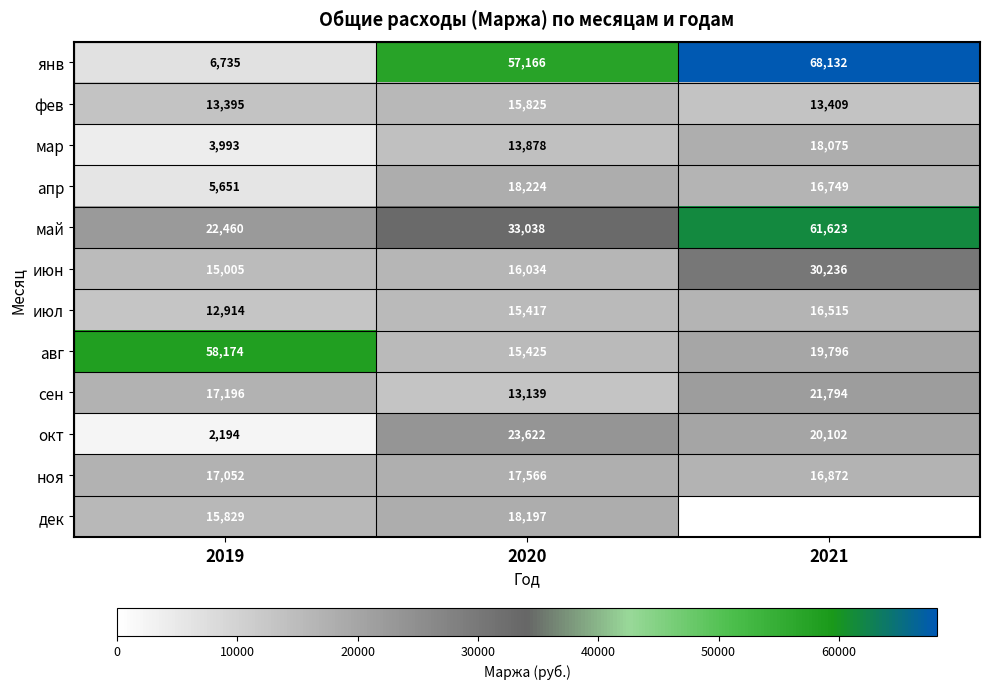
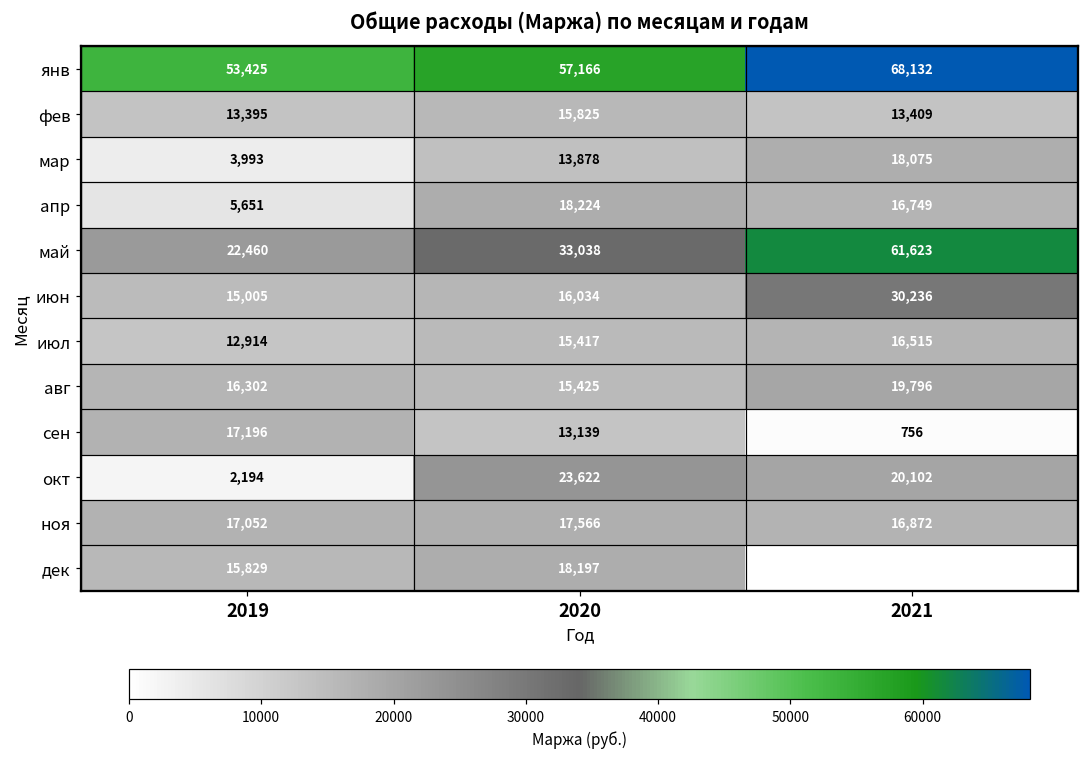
  {
    "янв": {
-     "2019": "6,735",
+     "2019": "53,425",
      "2020": "57,166",
      "2021": "68,132"
    },
    "фев": {
      "2019": "13,395",
      "2020": "15,825",
      "2021": "13,409"
    },
    "мар": {
      "2019": "3,993",
      "2020": "13,878",
      "2021": "18,075"
    },
    "апр": {
      "2019": "5,651",
      "2020": "18,224",
      "2021": "16,749"
    },
    "май": {
      "2019": "22,460",
      "2020": "33,038",
      "2021": "61,623"
    },
    "июн": {
      "2019": "15,005",
      "2020": "16,034",
      "2021": "30,236"
    },
    "июл": {
      "2019": "12,914",
      "2020": "15,417",
      "2021": "16,515"
    },
    "авг": {
-     "2019": "58,174",
+     "2019": "16,302",
      "2020": "15,425",
      "2021": "19,796"
    },
    "сен": {
      "2019": "17,196",
      "2020": "13,139",
-     "2021": "21,794"
+     "2021": "756"
    },
    "окт": {
      "2019": "2,194",
      "2020": "23,622",
      "2021": "20,102"
    },
    "ноя": {
      "2019": "17,052",
      "2020": "17,566",
      "2021": "16,872"
    },
    "дек": {
      "2019": "15,829",
      "2020": "18,197"
    }
  }
